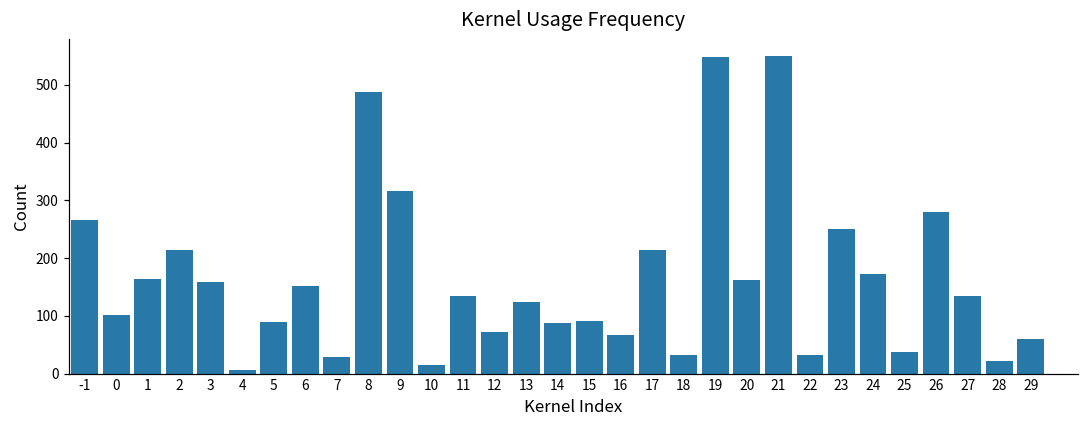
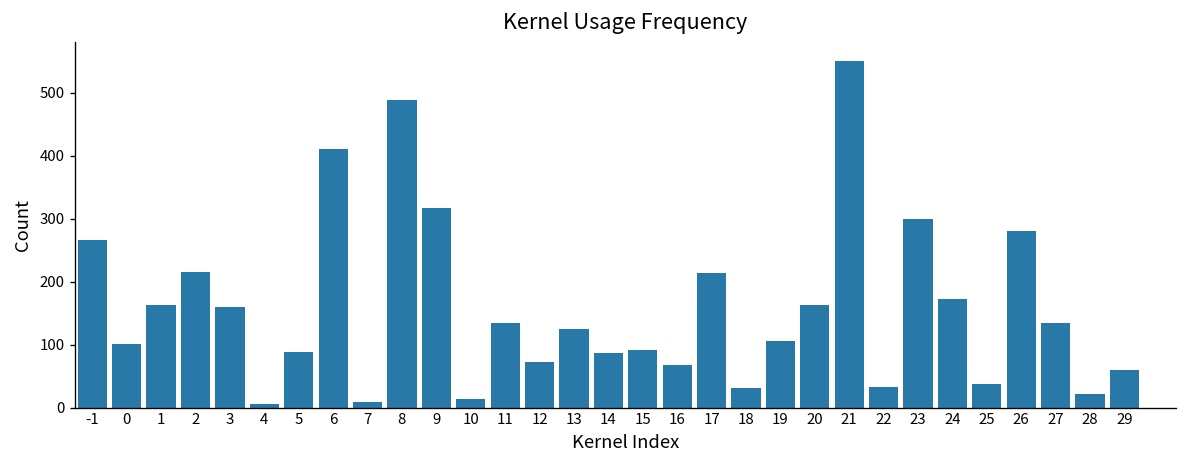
  {
    "-1": 270,
    "0": 100,
    "1": 160,
    "2": 210,
    "3": 160,
    "4": 10,
    "5": 90,
-   "6": 150,
-   "7": 30,
+   "6": 410,
+   "7": 10,
    "8": 490,
    "9": 320,
    "10": 10,
    "11": 130,
    "12": 70,
    "13": 120,
    "14": 90,
    "15": 90,
    "16": 70,
    "17": 210,
    "18": 30,
-   "19": 550,
+   "19": 110,
    "20": 160,
    "21": 550,
    "22": 30,
-   "23": 250,
+   "23": 300,
    "24": 170,
    "25": 40,
    "26": 280,
    "27": 130,
    "28": 20,
    "29": 60
  }
